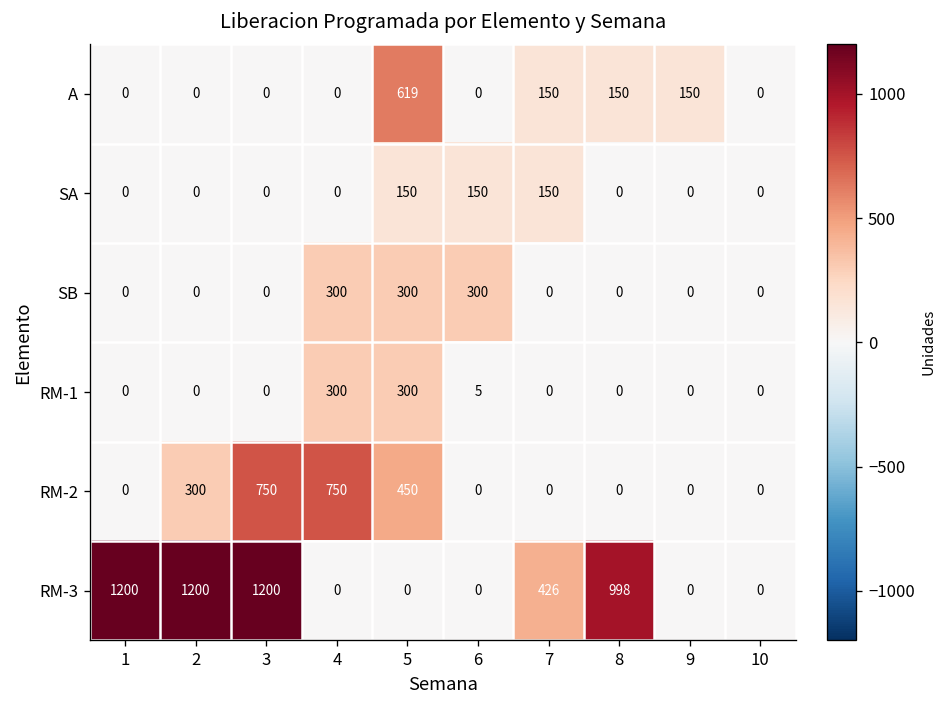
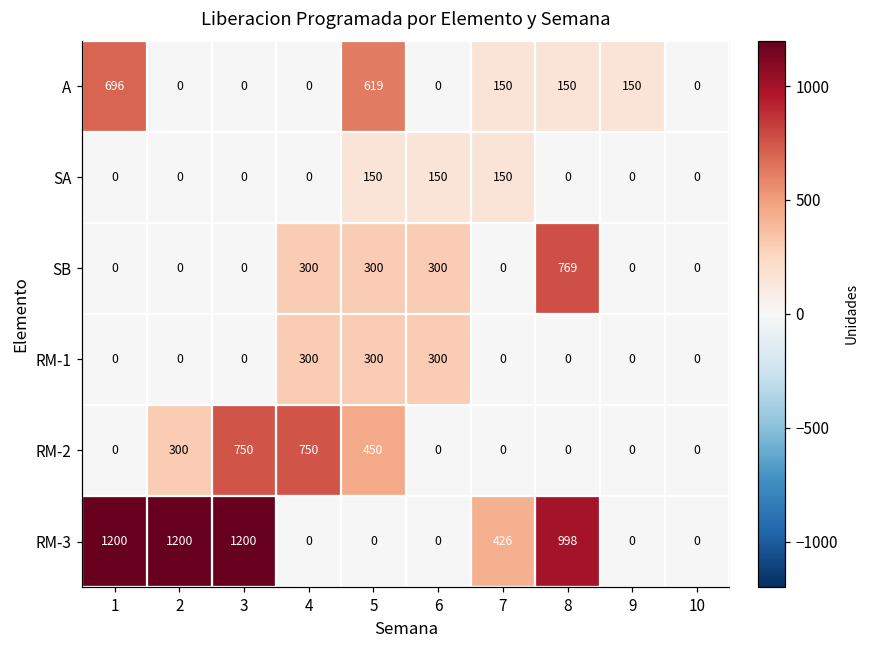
  {
    "A": {
-     "1": 0,
+     "1": 696,
      "2": 0,
      "3": 0,
      "4": 0,
      "5": 619,
      "6": 0,
      "7": 150,
      "8": 150,
      "9": 150,
      "10": 0
    },
    "SA": {
      "1": 0,
      "2": 0,
      "3": 0,
      "4": 0,
      "5": 150,
      "6": 150,
      "7": 150,
      "8": 0,
      "9": 0,
      "10": 0
    },
    "SB": {
      "1": 0,
      "2": 0,
      "3": 0,
      "4": 300,
      "5": 300,
      "6": 300,
      "7": 0,
-     "8": 0,
+     "8": 769,
      "9": 0,
      "10": 0
    },
    "RM-1": {
      "1": 0,
      "2": 0,
      "3": 0,
      "4": 300,
      "5": 300,
-     "6": 5,
+     "6": 300,
      "7": 0,
      "8": 0,
      "9": 0,
      "10": 0
    },
    "RM-2": {
      "1": 0,
      "2": 300,
      "3": 750,
      "4": 750,
      "5": 450,
      "6": 0,
      "7": 0,
      "8": 0,
      "9": 0,
      "10": 0
    },
    "RM-3": {
      "1": 1200,
      "2": 1200,
      "3": 1200,
      "4": 0,
      "5": 0,
      "6": 0,
      "7": 426,
      "8": 998,
      "9": 0,
      "10": 0
    }
  }
